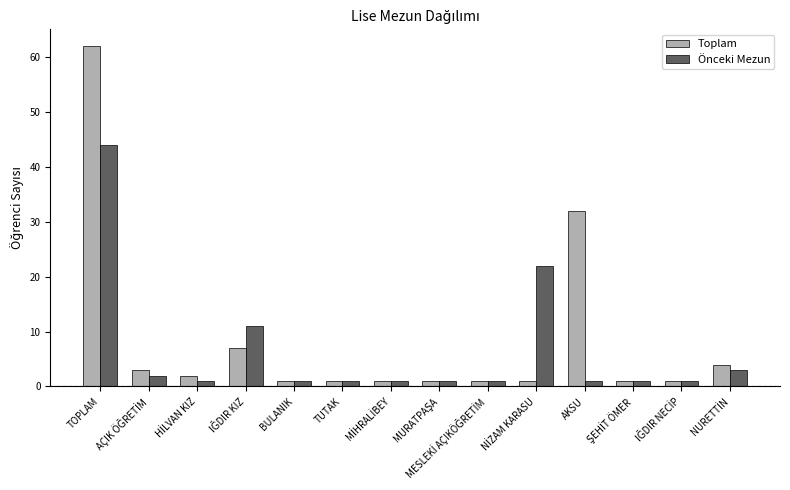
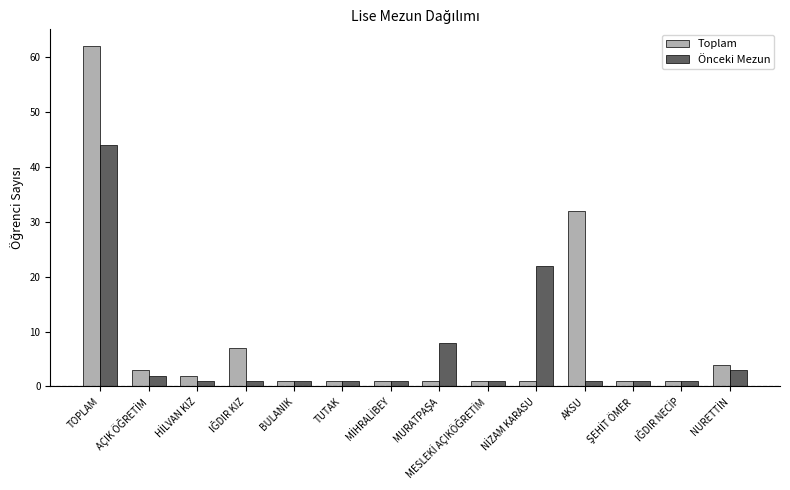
  {
    "Toplam": {
      "TOPLAM": 62,
      "AÇIK ÖĞRETİM": 3,
      "HİLVAN KIZ": 2,
      "IĞDIR KIZ": 7,
      "BULANIK": 1,
      "TUTAK": 1,
      "MİHRALİBEY": 1,
      "MURATPAŞA": 1,
      "MESLEKİ AÇIKÖĞRETİM": 1,
      "NİZAM KARASU": 1,
      "AKSU": 32,
      "ŞEHİT ÖMER": 1,
      "IĞDIR NECİP": 1,
      "NURETTİN": 4
    },
    "Önceki Mezun": {
      "TOPLAM": 44,
      "AÇIK ÖĞRETİM": 2,
      "HİLVAN KIZ": 1,
-     "IĞDIR KIZ": 11,
+     "IĞDIR KIZ": 1,
      "BULANIK": 1,
      "TUTAK": 1,
      "MİHRALİBEY": 1,
-     "MURATPAŞA": 1,
+     "MURATPAŞA": 8,
      "MESLEKİ AÇIKÖĞRETİM": 1,
      "NİZAM KARASU": 22,
      "AKSU": 1,
      "ŞEHİT ÖMER": 1,
      "IĞDIR NECİP": 1,
      "NURETTİN": 3
    }
  }
